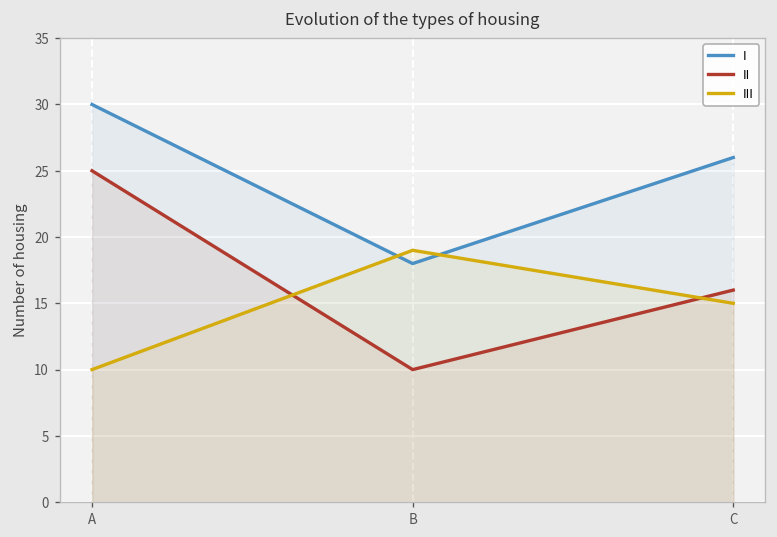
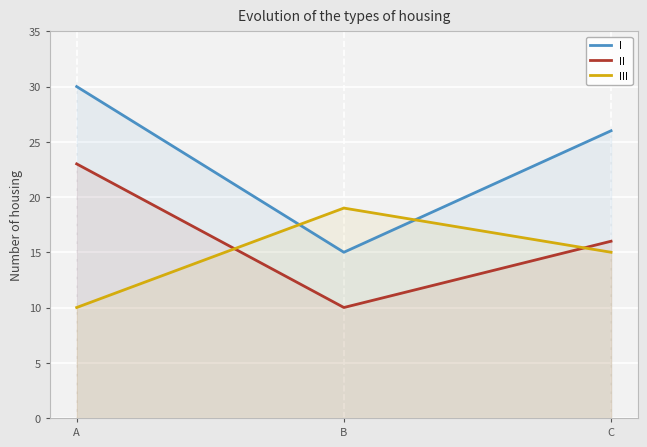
  {
    "I": {
      "A": 30,
-     "B": 18,
+     "B": 15,
      "C": 26
    },
    "II": {
-     "A": 25,
+     "A": 23,
      "B": 10,
      "C": 16
    },
    "III": {
      "A": 10,
      "B": 19,
      "C": 15
    }
  }
